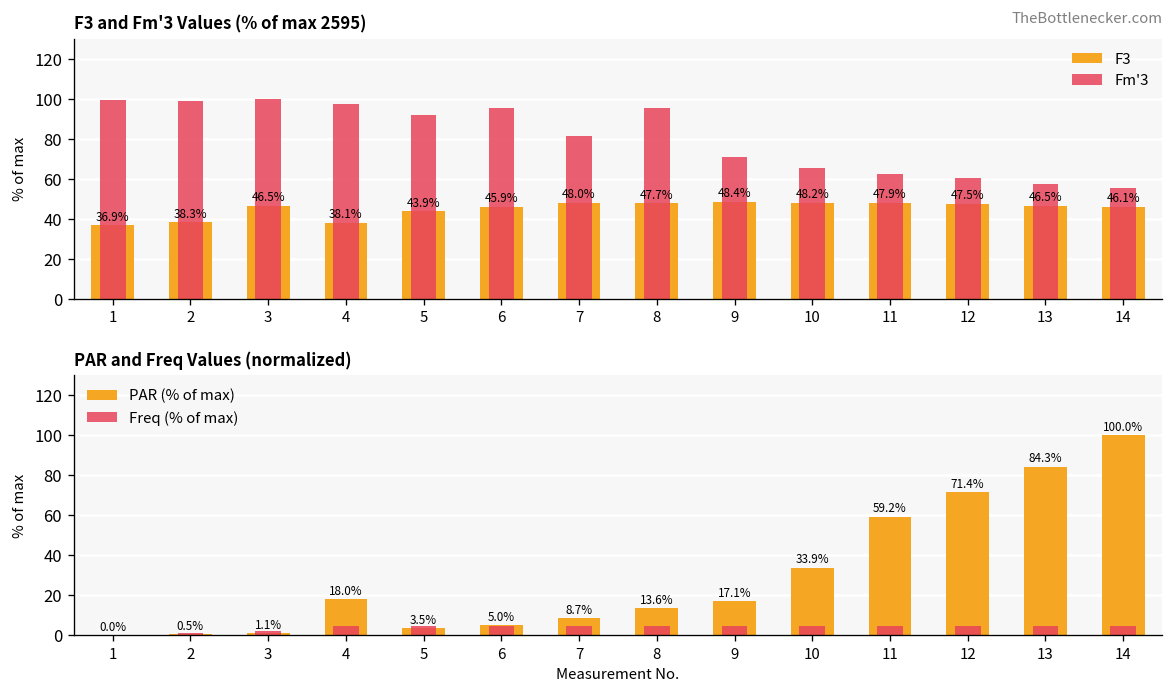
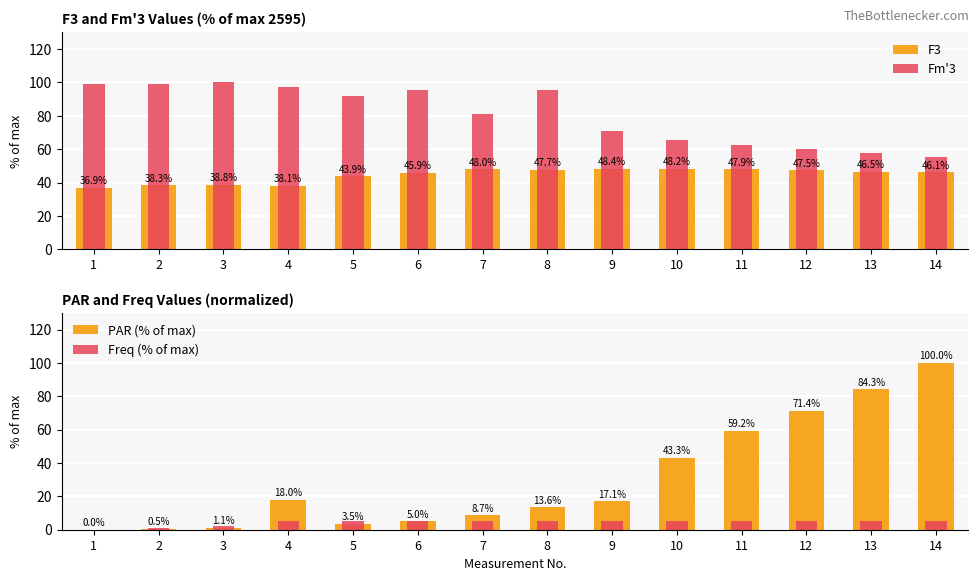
  {
    "F3 and Fm'3 Values (% of max 2595)": {
      "F3": {
-       "3": "46.5%"
+       "3": "38.8%"
      }
    },
    "PAR and Freq Values (normalized)": {
      "PAR (% of max)": {
        "1": "0.0%",
        "2": "0.5%",
        "3": "1.1%",
        "4": "18.0%",
        "6": "5.0%",
        "7": "8.7%",
        "8": "13.6%",
        "9": "17.1%",
-       "10": "33.9%",
+       "10": "43.3%",
        "11": "59.2%",
        "12": "71.4%",
        "13": "84.3%",
        "14": "100.0%"
      },
      "Freq (% of max)": {
        "1": "0.0%"
      }
    }
  }
